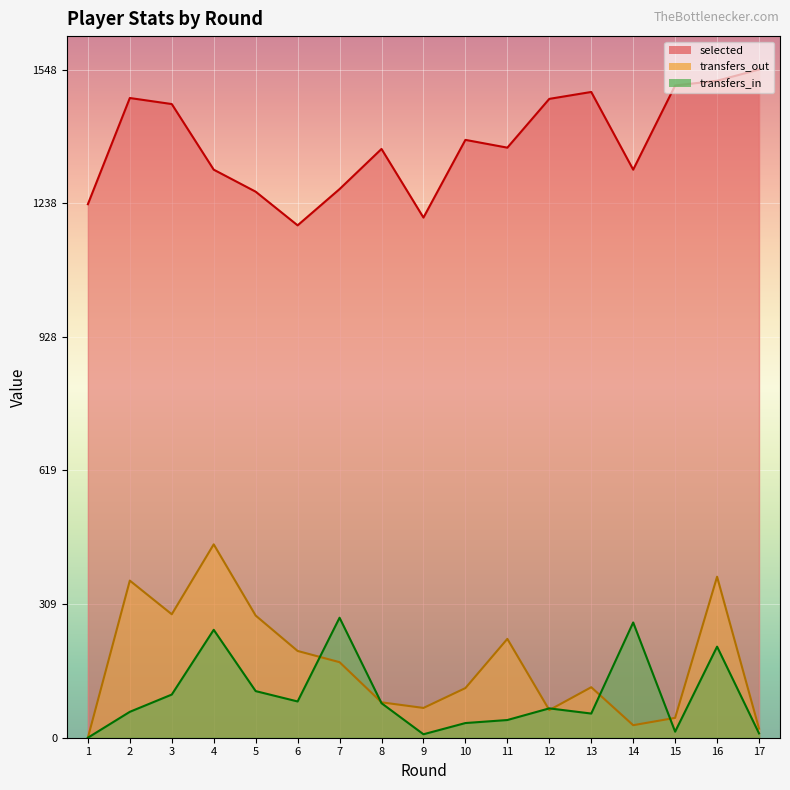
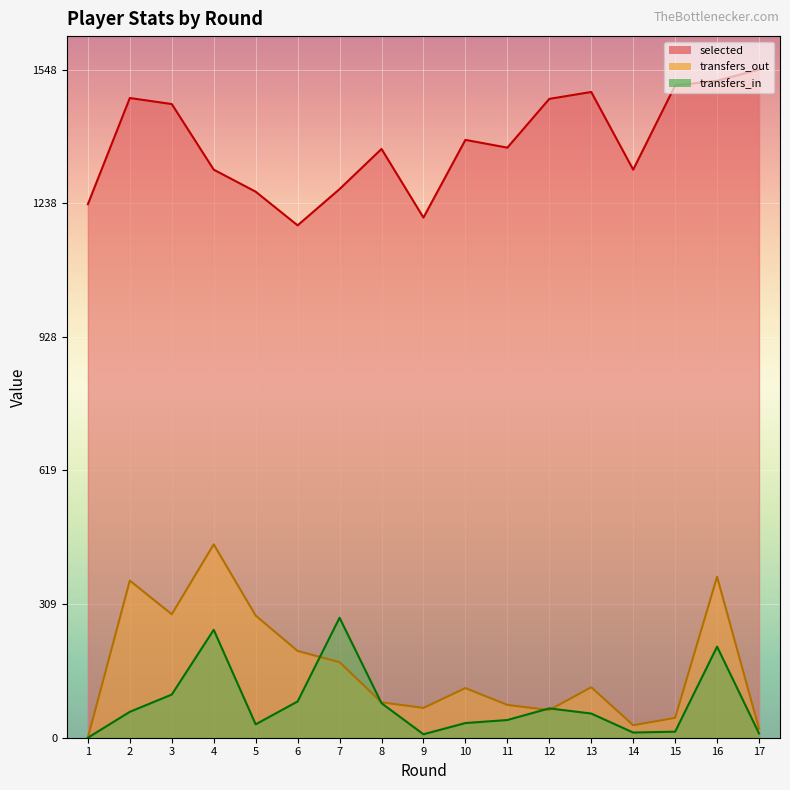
  {
    "selected": {
      "1": 1240,
      "2": 1480,
      "3": 1470,
      "4": 1320,
      "5": 1270,
      "6": 1190,
      "7": 1270,
      "8": 1360,
      "9": 1210,
      "10": 1390,
      "11": 1370,
      "12": 1480,
      "13": 1500,
      "14": 1320
    },
    "transfers_out": {
      "2": 360,
      "3": 290,
      "4": 450,
      "5": 280,
      "6": 200,
      "7": 180,
      "9": 70,
      "10": 120,
-     "11": 230,
+     "11": 80,
      "13": 120,
      "14": 30,
      "15": 50,
      "16": 370,
      "17": 20
    },
    "transfers_in": {
      "2": 60,
      "3": 100,
      "4": 250,
-     "5": 110,
+     "5": 30,
      "6": 80,
      "7": 280,
      "9": 10,
      "10": 30,
      "11": 40,
      "13": 60,
-     "14": 270,
+     "14": 10,
      "15": 10,
      "16": 210,
      "17": 10
    }
  }
